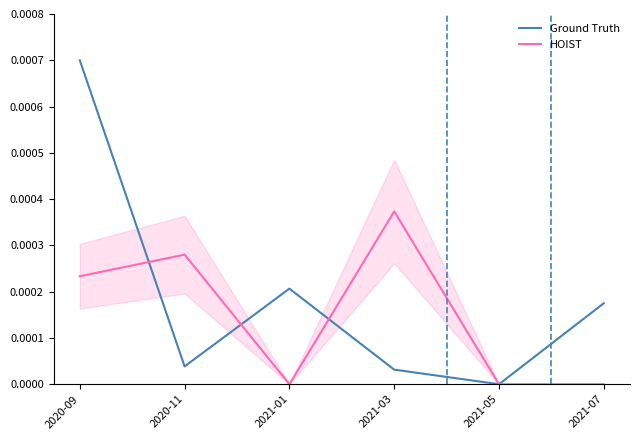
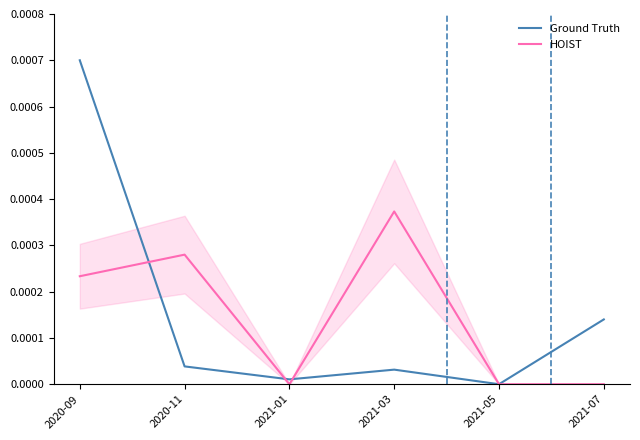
  {
    "Ground Truth": {
      "2020-09": 0.00070,
      "2020-11": 0.00004,
-     "2021-01": 0.00021,
+     "2021-01": 0.00001,
      "2021-03": 0.00003,
-     "2021-07": 0.00018
+     "2021-07": 0.00014
    }
  }
